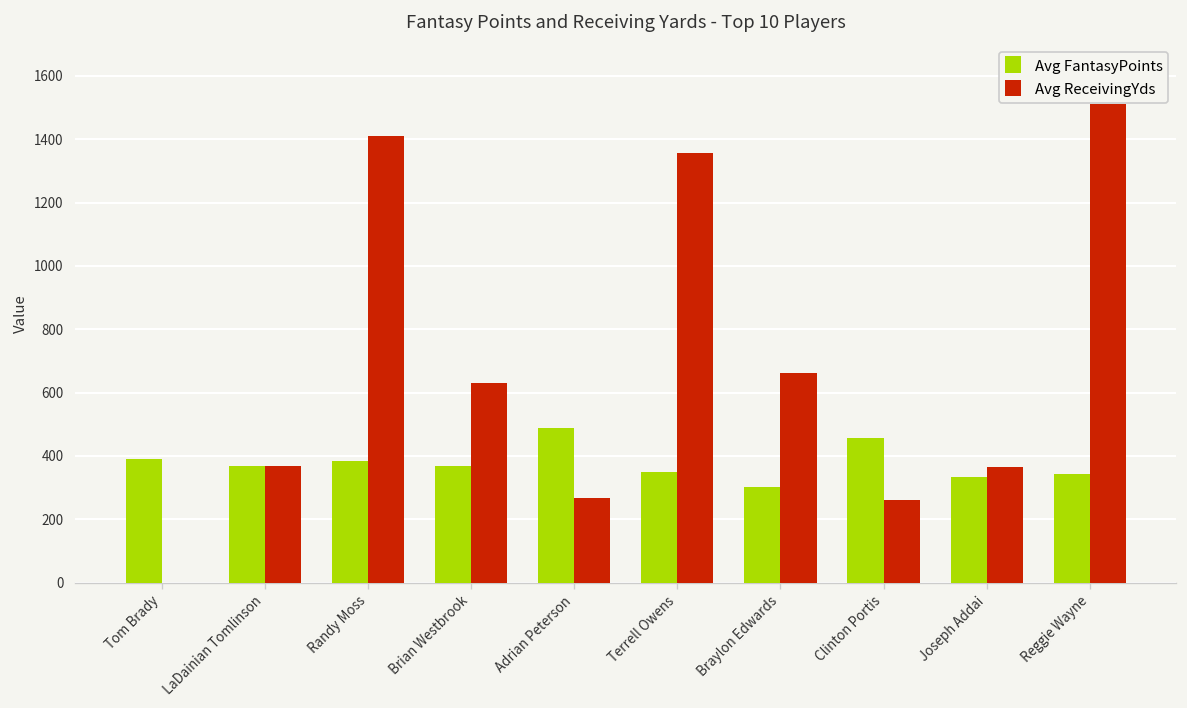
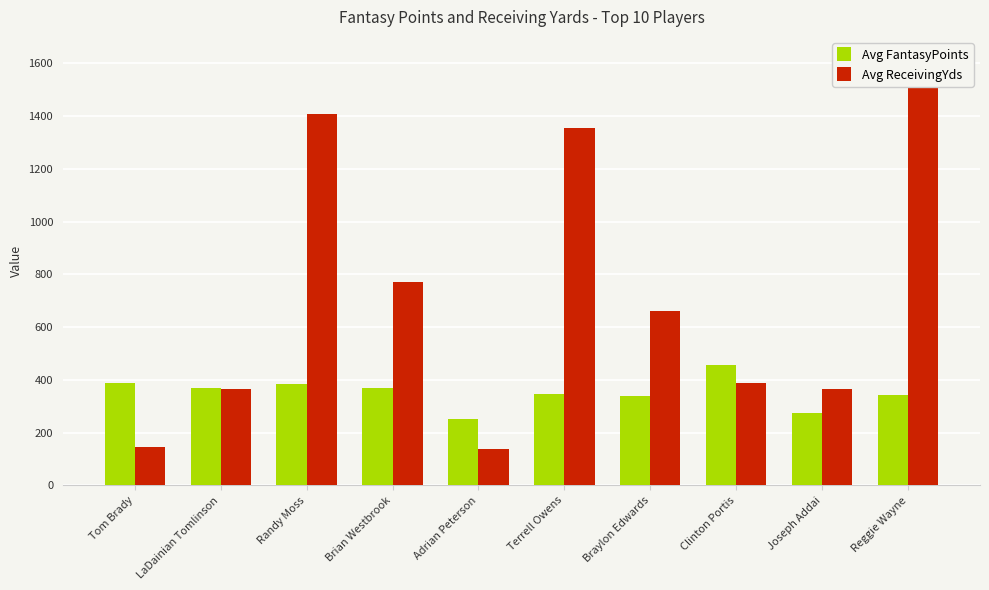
  {
    "Avg FantasyPoints": {
      "Tom Brady": 390,
      "LaDainian Tomlinson": 370,
      "Randy Moss": 390,
      "Brian Westbrook": 370,
-     "Adrian Peterson": 490,
+     "Adrian Peterson": 250,
      "Terrell Owens": 350,
-     "Braylon Edwards": 300,
+     "Braylon Edwards": 340,
      "Clinton Portis": 460,
-     "Joseph Addai": 330,
+     "Joseph Addai": 270,
      "Reggie Wayne": 340
    },
    "Avg ReceivingYds": {
-     "Tom Brady": 0,
+     "Tom Brady": 150,
      "LaDainian Tomlinson": 370,
      "Randy Moss": 1410,
-     "Brian Westbrook": 630,
-     "Adrian Peterson": 270,
+     "Brian Westbrook": 770,
+     "Adrian Peterson": 140,
      "Terrell Owens": 1360,
      "Braylon Edwards": 660,
-     "Clinton Portis": 260,
+     "Clinton Portis": 390,
      "Joseph Addai": 360,
      "Reggie Wayne": 1510
    }
  }
